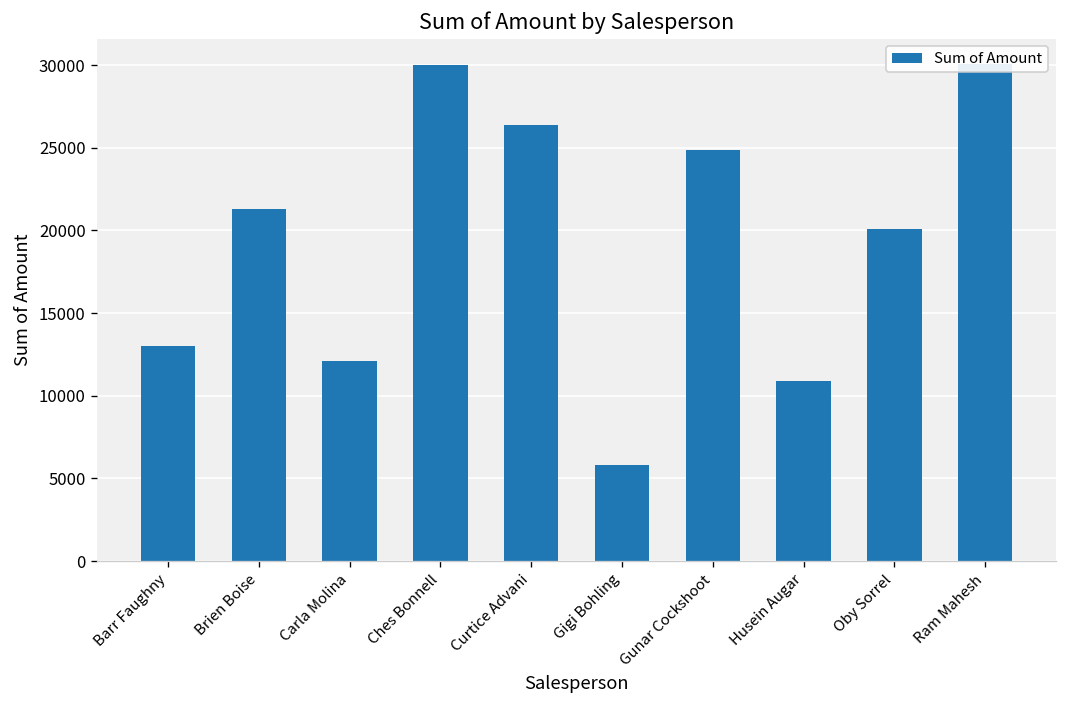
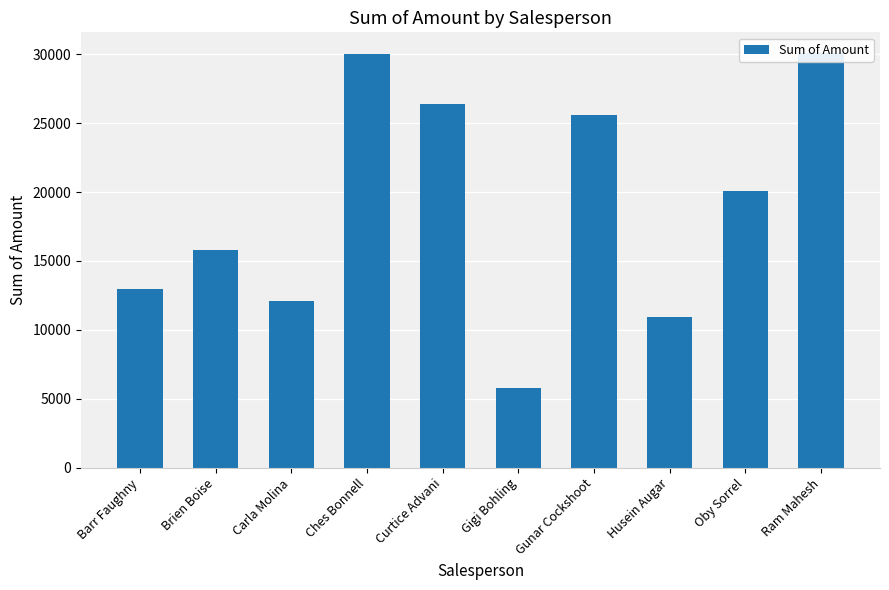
  {
    "Barr Faughny": 13000,
-   "Brien Boise": 21300,
+   "Brien Boise": 15800,
    "Carla Molina": 12100,
    "Ches Bonnell": 30000,
    "Curtice Advani": 26400,
    "Gigi Bohling": 5800,
-   "Gunar Cockshoot": 24900,
+   "Gunar Cockshoot": 25600,
    "Husein Augar": 10900,
    "Oby Sorrel": 20100
  }
